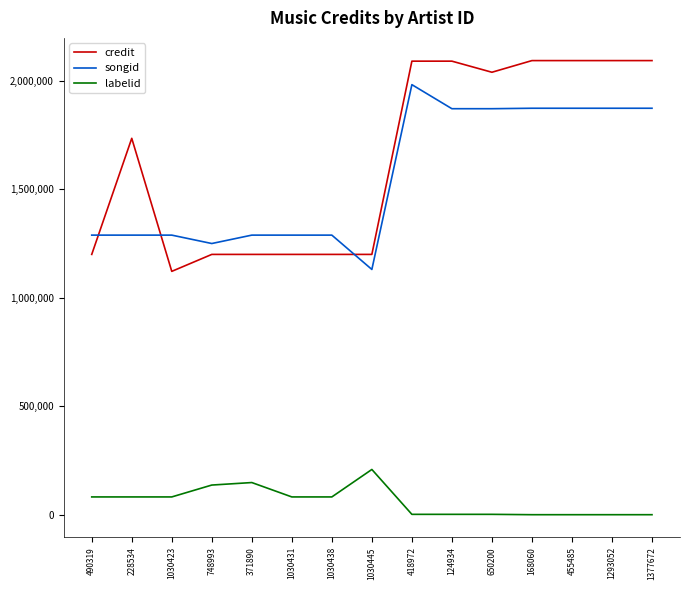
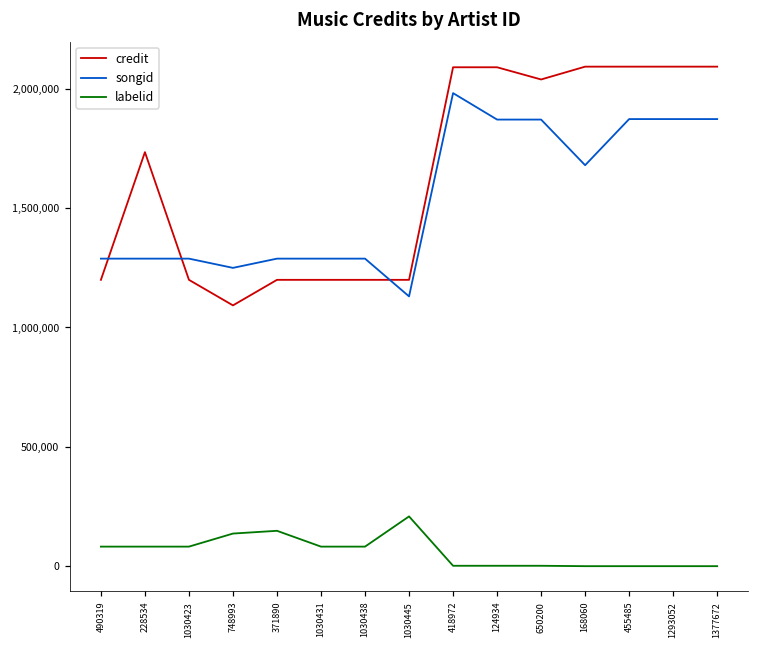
  {
    "credit": {
      "490319": "1,200,000",
      "228534": "1,730,000",
-     "1030423": "1,120,000",
-     "748993": "1,200,000",
+     "1030423": "1,200,000",
+     "748993": "1,090,000",
      "371890": "1,200,000",
      "1030431": "1,200,000",
      "1030438": "1,200,000",
      "1030445": "1,200,000",
      "418972": "2,090,000",
      "124934": "2,090,000",
      "650200": "2,040,000",
      "168060": "2,090,000",
      "455485": "2,090,000",
      "1293052": "2,090,000",
      "1377672": "2,090,000"
    },
    "songid": {
      "490319": "1,290,000",
      "228534": "1,290,000",
      "1030423": "1,290,000",
      "748993": "1,250,000",
      "371890": "1,290,000",
      "1030431": "1,290,000",
      "1030438": "1,290,000",
      "1030445": "1,130,000",
      "418972": "1,980,000",
      "124934": "1,870,000",
      "650200": "1,870,000",
-     "168060": "1,870,000",
+     "168060": "1,680,000",
      "455485": "1,870,000",
      "1293052": "1,870,000",
      "1377672": "1,870,000"
    },
    "labelid": {
      "490319": "80,000",
      "228534": "80,000",
      "1030423": "80,000",
      "748993": "140,000",
      "371890": "150,000",
      "1030431": "80,000",
      "1030438": "80,000",
      "1030445": "210,000",
      "418972": "0",
      "124934": "0",
      "650200": "0",
      "168060": "0",
      "455485": "0",
      "1293052": "0",
      "1377672": "0"
    }
  }
